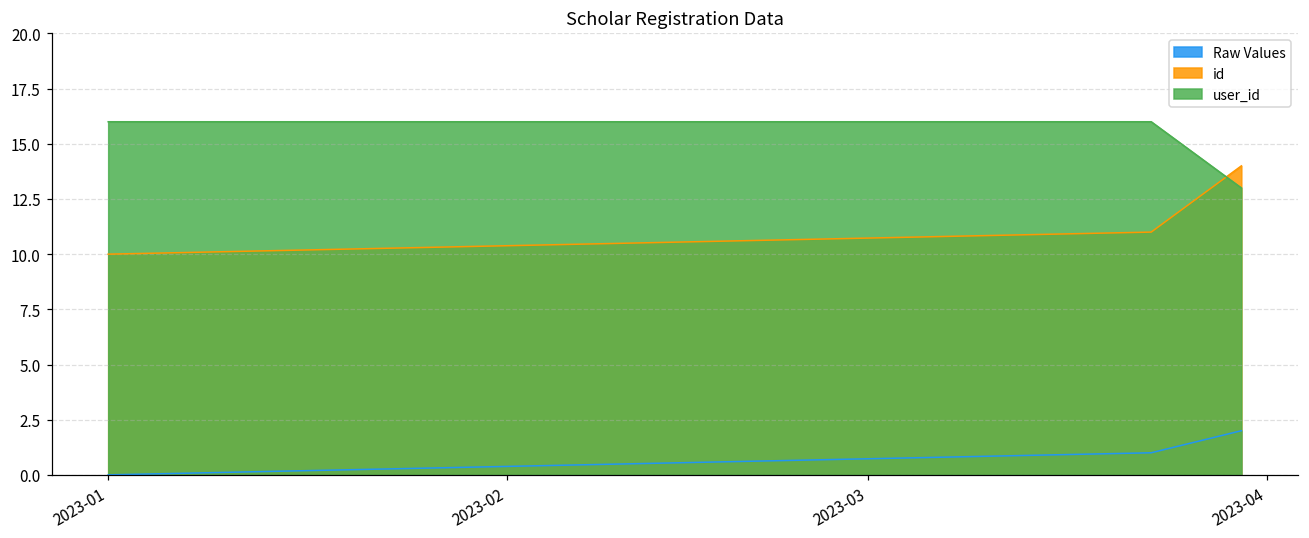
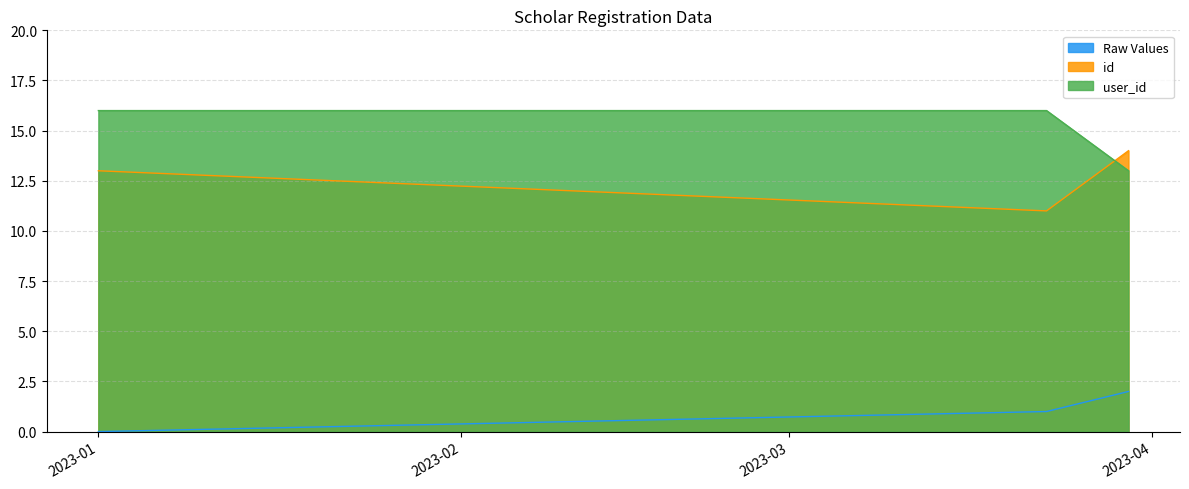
  {
    "Raw Values": {
      "2023-01": 0
    },
    "id": {
-     "2023-01": 10
+     "2023-01": 13
    },
    "user_id": {
      "2023-01": 16
    }
  }
